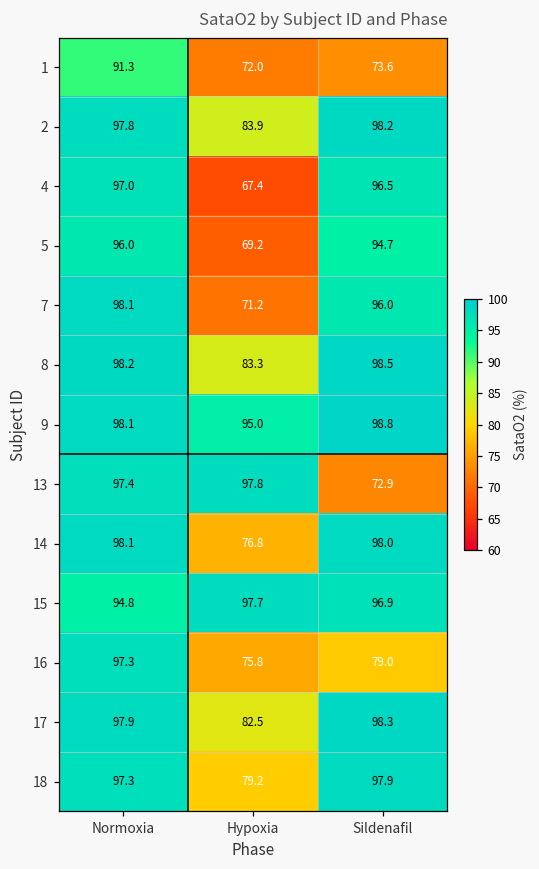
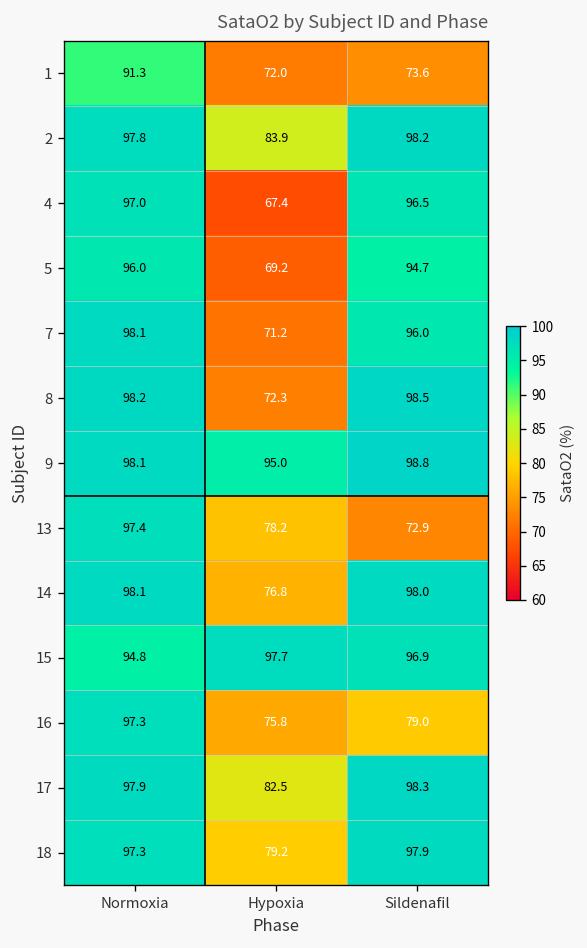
  {
    "1": {
      "Normoxia": 91.3,
      "Hypoxia": 72.0,
      "Sildenafil": 73.6
    },
    "2": {
      "Normoxia": 97.8,
      "Hypoxia": 83.9,
      "Sildenafil": 98.2
    },
    "4": {
      "Normoxia": 97.0,
      "Hypoxia": 67.4,
      "Sildenafil": 96.5
    },
    "5": {
      "Normoxia": 96.0,
      "Hypoxia": 69.2,
      "Sildenafil": 94.7
    },
    "7": {
      "Normoxia": 98.1,
      "Hypoxia": 71.2,
      "Sildenafil": 96.0
    },
    "8": {
      "Normoxia": 98.2,
-     "Hypoxia": 83.3,
+     "Hypoxia": 72.3,
      "Sildenafil": 98.5
    },
    "9": {
      "Normoxia": 98.1,
      "Hypoxia": 95.0,
      "Sildenafil": 98.8
    },
    "13": {
      "Normoxia": 97.4,
-     "Hypoxia": 97.8,
+     "Hypoxia": 78.2,
      "Sildenafil": 72.9
    },
    "14": {
      "Normoxia": 98.1,
      "Hypoxia": 76.8,
      "Sildenafil": 98.0
    },
    "15": {
      "Normoxia": 94.8,
      "Hypoxia": 97.7,
      "Sildenafil": 96.9
    },
    "16": {
      "Normoxia": 97.3,
      "Hypoxia": 75.8,
      "Sildenafil": 79.0
    },
    "17": {
      "Normoxia": 97.9,
      "Hypoxia": 82.5,
      "Sildenafil": 98.3
    },
    "18": {
      "Normoxia": 97.3,
      "Hypoxia": 79.2,
      "Sildenafil": 97.9
    }
  }
